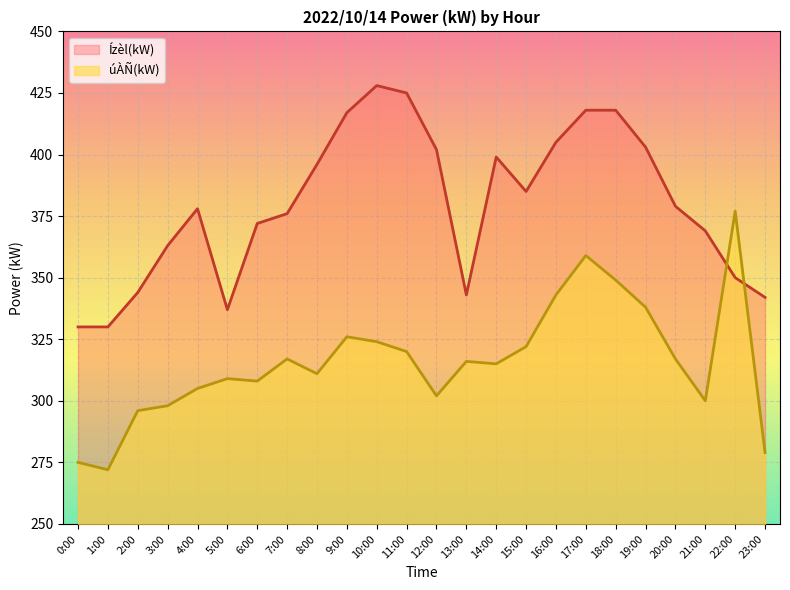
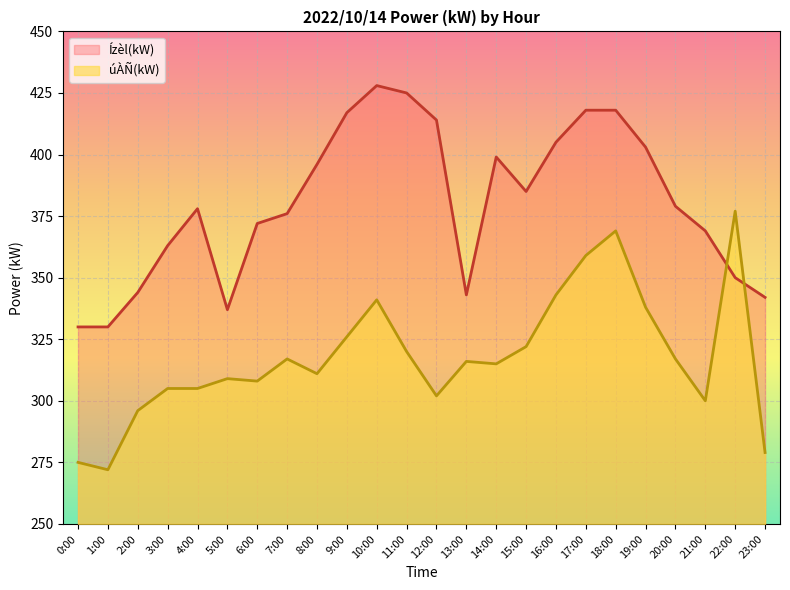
  {
    "Ízèl(kW)": {
      "0:00": 330,
      "1:00": 330,
      "2:00": 344,
      "3:00": 363,
      "4:00": 378,
      "5:00": 337,
      "6:00": 372,
      "7:00": 376,
      "8:00": 396,
      "9:00": 417,
      "10:00": 428,
      "11:00": 425,
-     "12:00": 402,
+     "12:00": 414,
      "13:00": 343,
      "14:00": 399,
      "15:00": 385,
      "16:00": 405,
      "17:00": 418,
      "18:00": 418,
      "19:00": 403,
      "20:00": 379,
      "21:00": 369,
      "22:00": 350,
      "23:00": 342
    },
    "úÀÑ(kW)": {
      "0:00": 275,
      "1:00": 272,
      "2:00": 296,
-     "3:00": 298,
+     "3:00": 305,
      "4:00": 305,
      "5:00": 309,
      "6:00": 308,
      "7:00": 317,
      "8:00": 311,
      "9:00": 326,
-     "10:00": 324,
+     "10:00": 341,
      "11:00": 320,
      "12:00": 302,
      "13:00": 316,
      "14:00": 315,
      "15:00": 322,
      "16:00": 343,
      "17:00": 359,
-     "18:00": 349,
+     "18:00": 369,
      "19:00": 338,
      "20:00": 317,
      "21:00": 300,
      "22:00": 377,
      "23:00": 279
    }
  }
